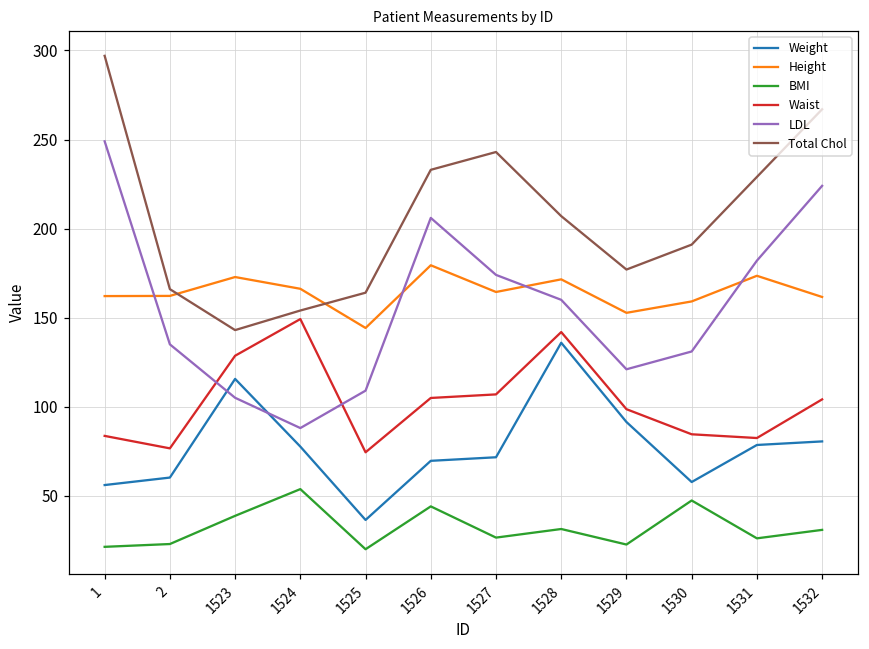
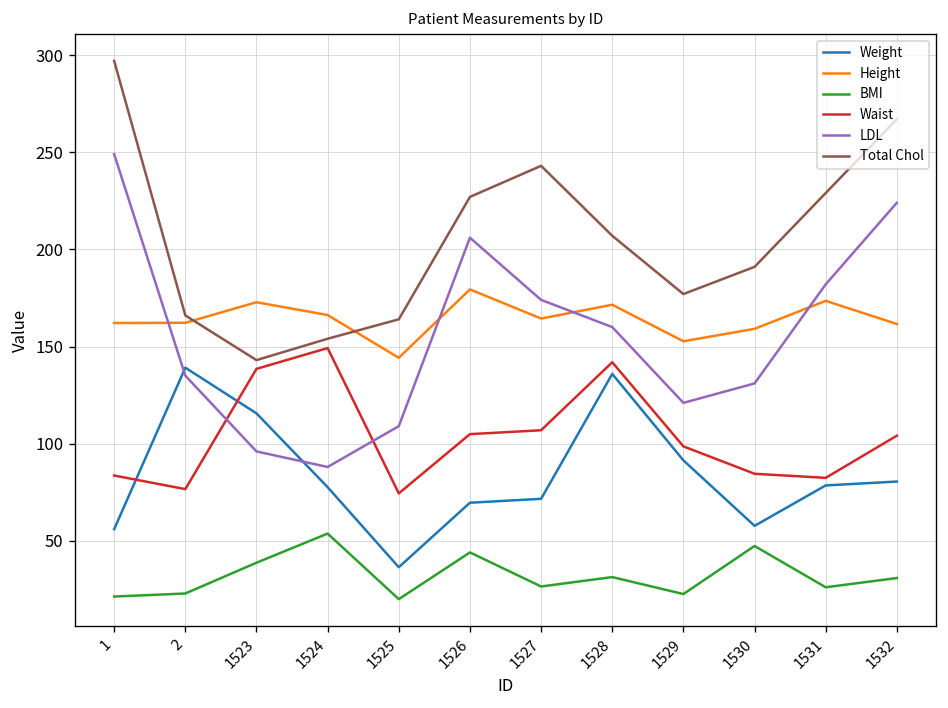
  {
    "Weight": {
      "1": 56,
-     "2": 60,
+     "2": 139,
      "1523": 116,
      "1524": 78,
      "1525": 36,
      "1526": 70,
      "1527": 72,
      "1528": 136,
      "1529": 91,
      "1530": 58,
      "1531": 79,
      "1532": 81
    },
    "Height": {
      "1": 162,
      "2": 162,
      "1523": 173,
      "1524": 166,
      "1525": 144,
      "1526": 179,
      "1527": 164,
      "1528": 172,
      "1529": 153,
      "1530": 159,
      "1531": 174,
      "1532": 162
    },
    "BMI": {
      "1": 21,
      "2": 23,
      "1523": 39,
      "1524": 54,
      "1525": 20,
      "1526": 44,
      "1527": 26,
      "1528": 31,
      "1529": 23,
      "1530": 47,
      "1531": 26,
      "1532": 31
    },
    "Waist": {
      "1": 84,
      "2": 77,
-     "1523": 129,
+     "1523": 139,
      "1524": 149,
      "1525": 74,
      "1526": 105,
      "1527": 107,
      "1528": 142,
      "1529": 99,
      "1530": 85,
      "1531": 82,
      "1532": 104
    },
    "LDL": {
      "1": 249,
      "2": 135,
-     "1523": 105,
+     "1523": 96,
      "1524": 88,
      "1525": 109,
      "1526": 206,
      "1527": 174,
      "1528": 160,
      "1529": 121,
      "1530": 131,
      "1531": 182,
      "1532": 224
    },
    "Total Chol": {
      "1": 297,
      "2": 166,
      "1523": 143,
      "1524": 154,
      "1525": 164,
-     "1526": 233,
+     "1526": 227,
      "1527": 243,
      "1528": 207,
      "1529": 177,
      "1530": 191,
      "1531": 229
    }
  }
